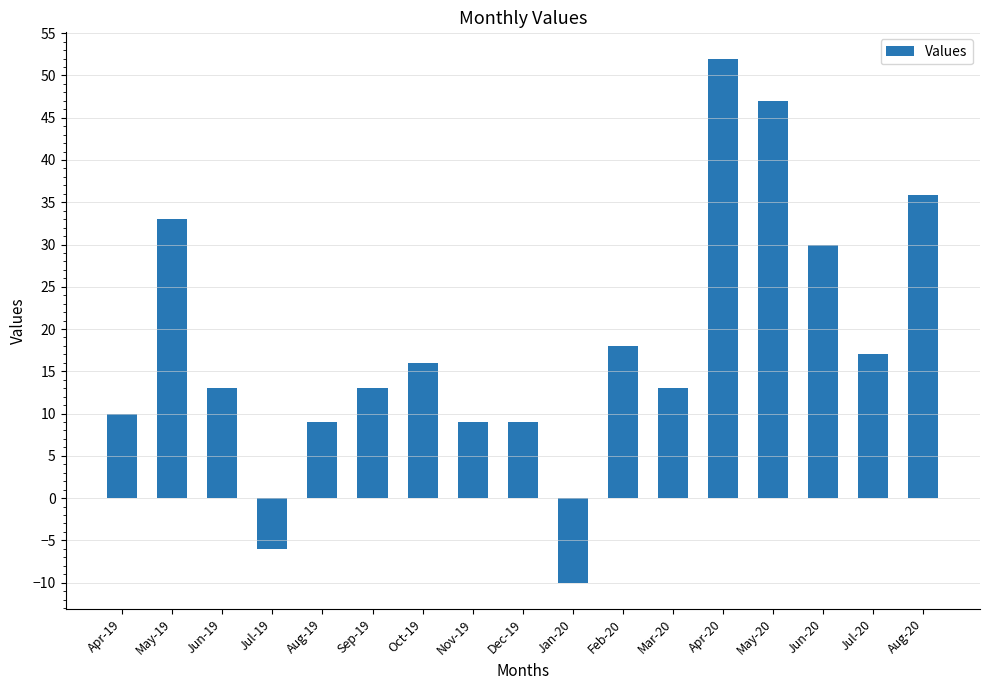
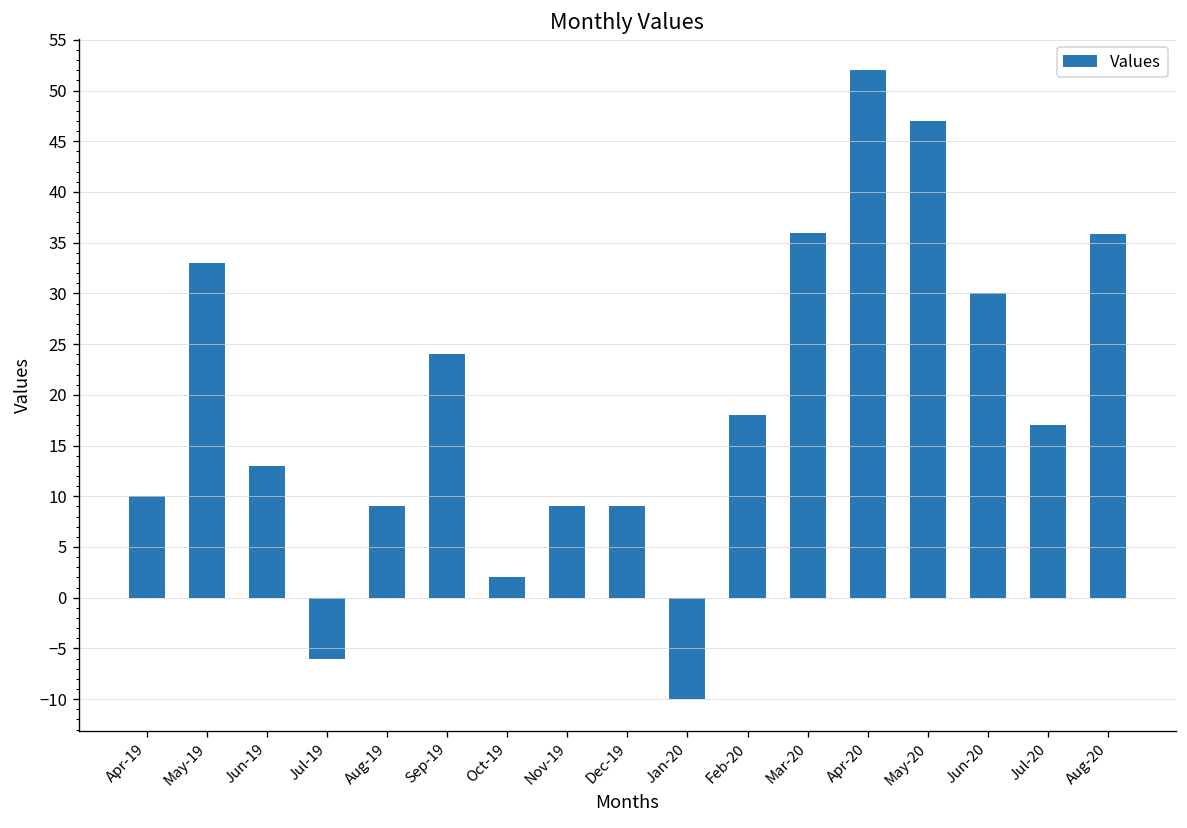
  {
    "Apr-19": 10,
    "May-19": 33,
    "Jun-19": 13,
    "Jul-19": -6,
    "Aug-19": 9,
-   "Sep-19": 13,
-   "Oct-19": 16,
+   "Sep-19": 24,
+   "Oct-19": 2,
    "Nov-19": 9,
    "Dec-19": 9,
    "Jan-20": -10,
    "Feb-20": 18,
-   "Mar-20": 13,
+   "Mar-20": 36,
    "Apr-20": 52,
    "May-20": 47,
    "Jun-20": 30,
    "Jul-20": 17,
    "Aug-20": 36
  }
